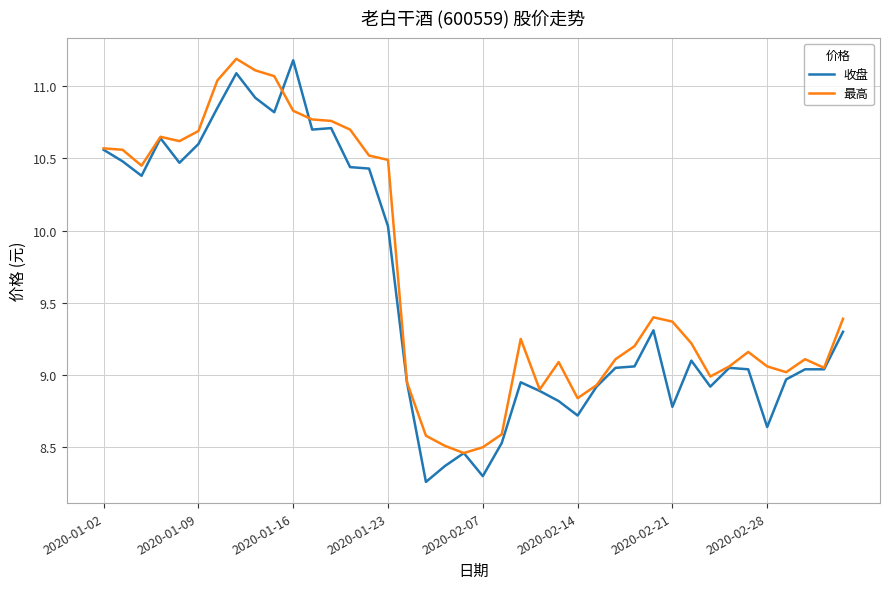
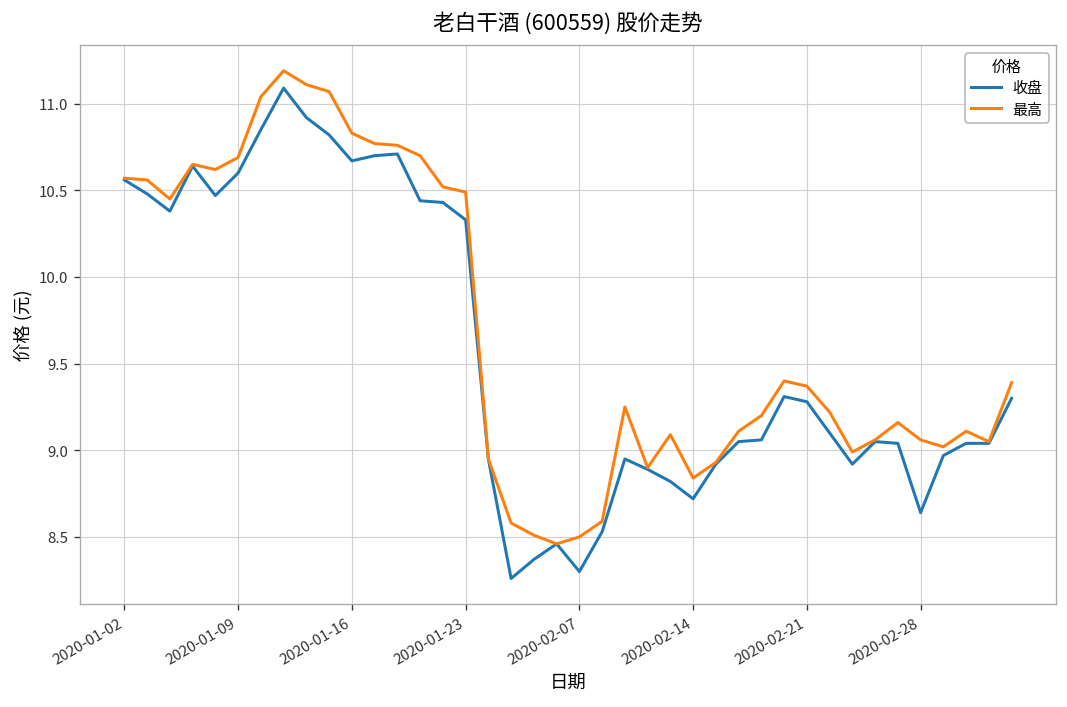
  {
    "收盘": {
      "2020-01-09": 10.60,
-     "2020-01-16": 11.18,
-     "2020-01-23": 10.03,
+     "2020-01-16": 10.67,
+     "2020-01-23": 10.33,
      "2020-02-07": 8.30,
      "2020-02-14": 8.72,
-     "2020-02-21": 8.78,
+     "2020-02-21": 9.28,
      "2020-02-28": 8.64
    },
    "最高": {
      "2020-01-09": 10.69,
      "2020-01-16": 10.83,
      "2020-01-23": 10.49,
      "2020-02-07": 8.50,
      "2020-02-14": 8.84,
      "2020-02-21": 9.37,
      "2020-02-28": 9.06
    }
  }
